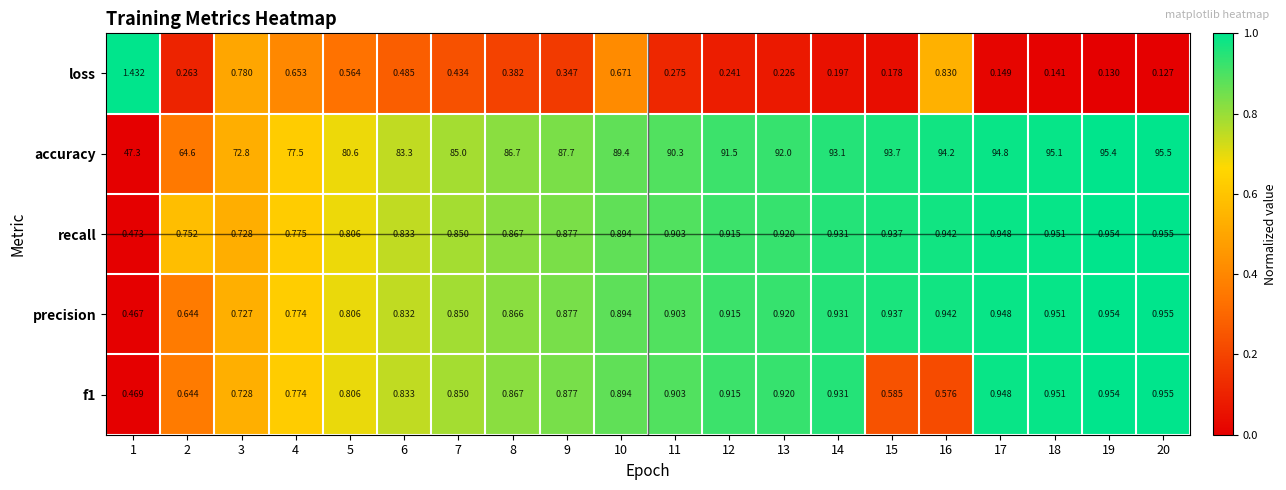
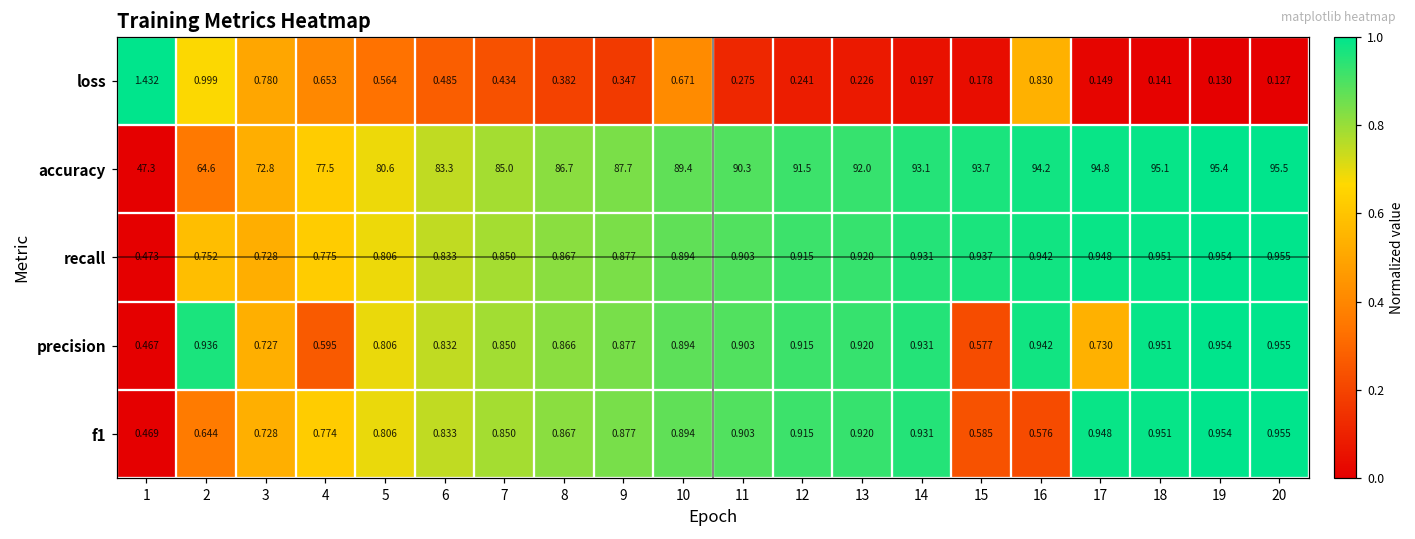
  {
    "loss": {
      "1": 1.432,
-     "2": 0.263,
+     "2": 0.999,
      "3": 0.780,
      "4": 0.653,
      "5": 0.564,
      "6": 0.485,
      "7": 0.434,
      "8": 0.382,
      "9": 0.347,
      "10": 0.671,
      "11": 0.275,
      "12": 0.241,
      "13": 0.226,
      "14": 0.197,
      "15": 0.178,
      "16": 0.830,
      "17": 0.149,
      "18": 0.141,
      "19": 0.130,
      "20": 0.127
    },
    "accuracy": {
      "1": 47.3,
      "2": 64.6,
      "3": 72.8,
      "4": 77.5,
      "5": 80.6,
      "6": 83.3,
      "7": 85.0,
      "8": 86.7,
      "9": 87.7,
      "10": 89.4,
      "11": 90.3,
      "12": 91.5,
      "13": 92.0,
      "14": 93.1,
      "15": 93.7,
      "16": 94.2,
      "17": 94.8,
      "18": 95.1,
      "19": 95.4,
      "20": 95.5
    },
    "recall": {
      "1": 0.473,
      "2": 0.752,
      "3": 0.728,
      "4": 0.775,
      "5": 0.806,
      "6": 0.833,
      "7": 0.850,
      "8": 0.867,
      "9": 0.877,
      "10": 0.894,
      "11": 0.903,
      "12": 0.915,
      "13": 0.920,
      "14": 0.931,
      "15": 0.937,
      "16": 0.942,
      "17": 0.948,
      "18": 0.951,
      "19": 0.954,
      "20": 0.955
    },
    "precision": {
      "1": 0.467,
-     "2": 0.644,
+     "2": 0.936,
      "3": 0.727,
-     "4": 0.774,
+     "4": 0.595,
      "5": 0.806,
      "6": 0.832,
      "7": 0.850,
      "8": 0.866,
      "9": 0.877,
      "10": 0.894,
      "11": 0.903,
      "12": 0.915,
      "13": 0.920,
      "14": 0.931,
-     "15": 0.937,
+     "15": 0.577,
      "16": 0.942,
-     "17": 0.948,
+     "17": 0.730,
      "18": 0.951,
      "19": 0.954,
      "20": 0.955
    },
    "f1": {
      "1": 0.469,
      "2": 0.644,
      "3": 0.728,
      "4": 0.774,
      "5": 0.806,
      "6": 0.833,
      "7": 0.850,
      "8": 0.867,
      "9": 0.877,
      "10": 0.894,
      "11": 0.903,
      "12": 0.915,
      "13": 0.920,
      "14": 0.931,
      "15": 0.585,
      "16": 0.576,
      "17": 0.948,
      "18": 0.951,
      "19": 0.954,
      "20": 0.955
    }
  }
